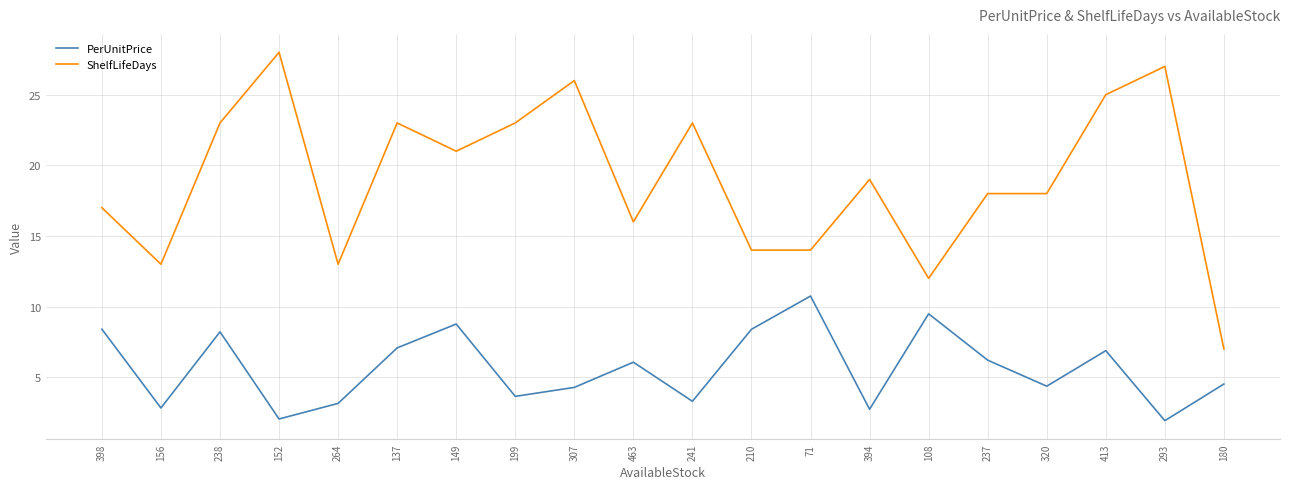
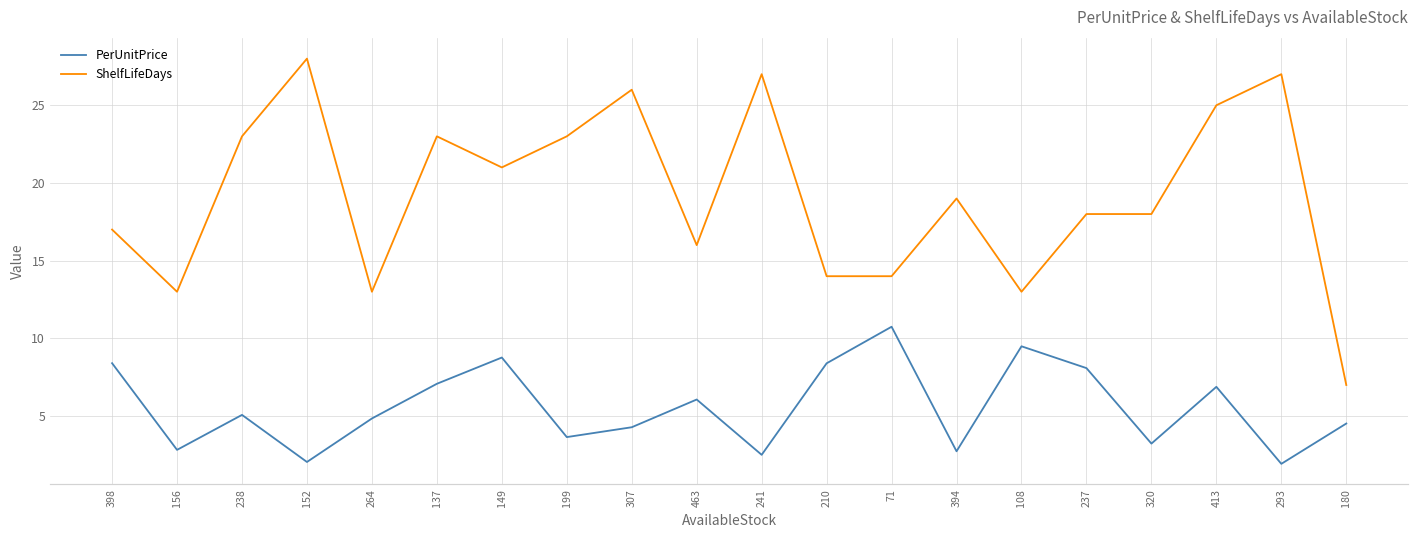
  {
    "PerUnitPrice": {
      "398": 8.4,
      "156": 2.8,
-     "238": 8.2,
+     "238": 5.1,
      "152": 2.0,
-     "264": 3.1,
+     "264": 4.8,
      "137": 7.1,
      "149": 8.8,
      "199": 3.6,
      "307": 4.3,
      "463": 6.1,
-     "241": 3.3,
+     "241": 2.5,
      "210": 8.4,
      "71": 10.7,
      "394": 2.7,
      "108": 9.5,
-     "237": 6.2,
-     "320": 4.4,
+     "237": 8.1,
+     "320": 3.2,
      "413": 6.9,
      "293": 1.9,
      "180": 4.5
    },
    "ShelfLifeDays": {
      "398": 17,
      "156": 13,
      "238": 23,
      "152": 28,
      "264": 13,
      "137": 23,
      "149": 21,
      "199": 23,
      "307": 26,
      "463": 16,
-     "241": 23,
+     "241": 27,
      "210": 14,
      "71": 14,
      "394": 19,
-     "108": 12,
+     "108": 13,
      "237": 18,
      "320": 18,
      "413": 25,
      "293": 27,
      "180": 7
    }
  }
